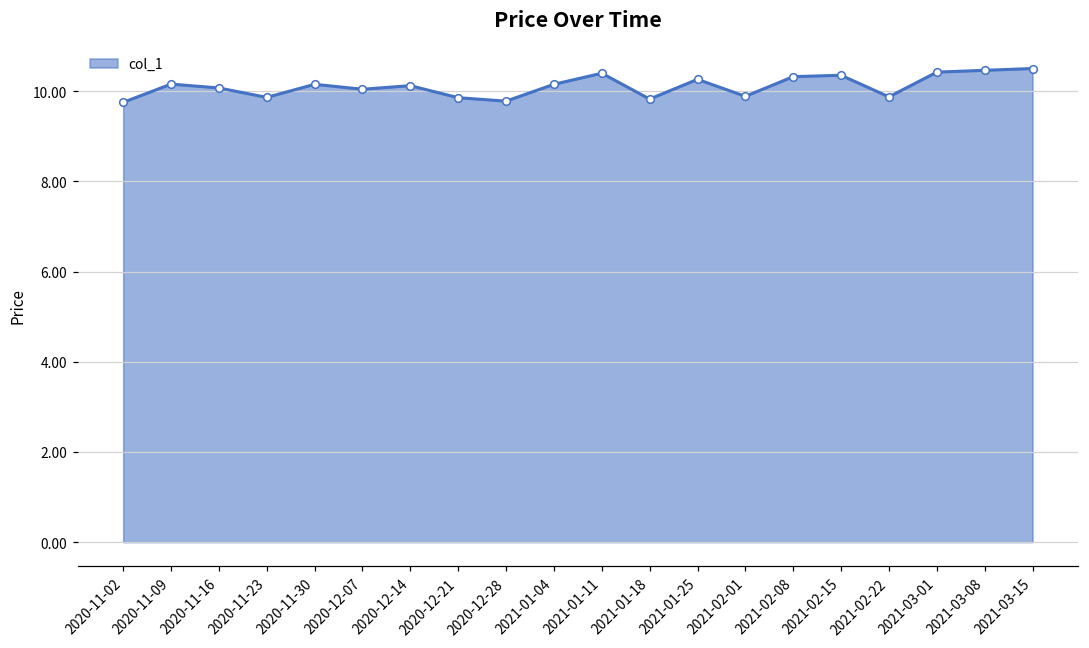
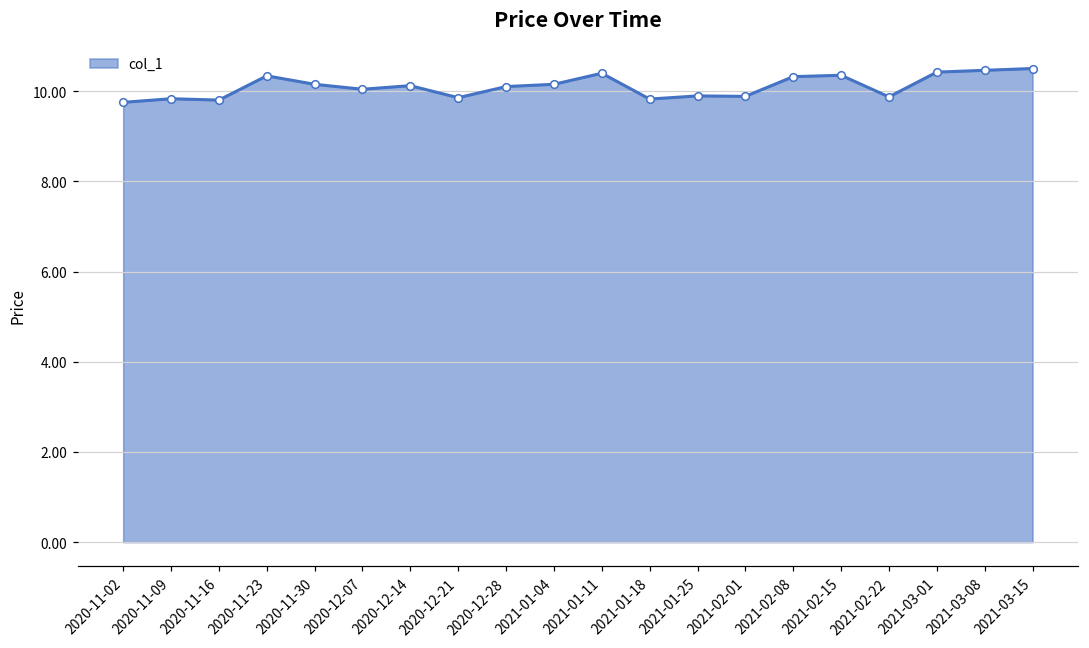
  {
    "2020-11-02": 9.8,
-   "2020-11-09": 10.2,
-   "2020-11-16": 10.1,
-   "2020-11-23": 9.9,
+   "2020-11-09": 9.8,
+   "2020-11-16": 9.8,
+   "2020-11-23": 10.3,
    "2020-11-30": 10.1,
    "2020-12-07": 10.0,
    "2020-12-14": 10.1,
    "2020-12-21": 9.9,
-   "2020-12-28": 9.8,
+   "2020-12-28": 10.1,
    "2021-01-04": 10.1,
    "2021-01-11": 10.4,
    "2021-01-18": 9.8,
-   "2021-01-25": 10.3,
+   "2021-01-25": 9.9,
    "2021-02-01": 9.9,
    "2021-02-08": 10.3,
    "2021-02-15": 10.4,
    "2021-02-22": 9.9,
    "2021-03-01": 10.4,
    "2021-03-08": 10.5,
    "2021-03-15": 10.5
  }
